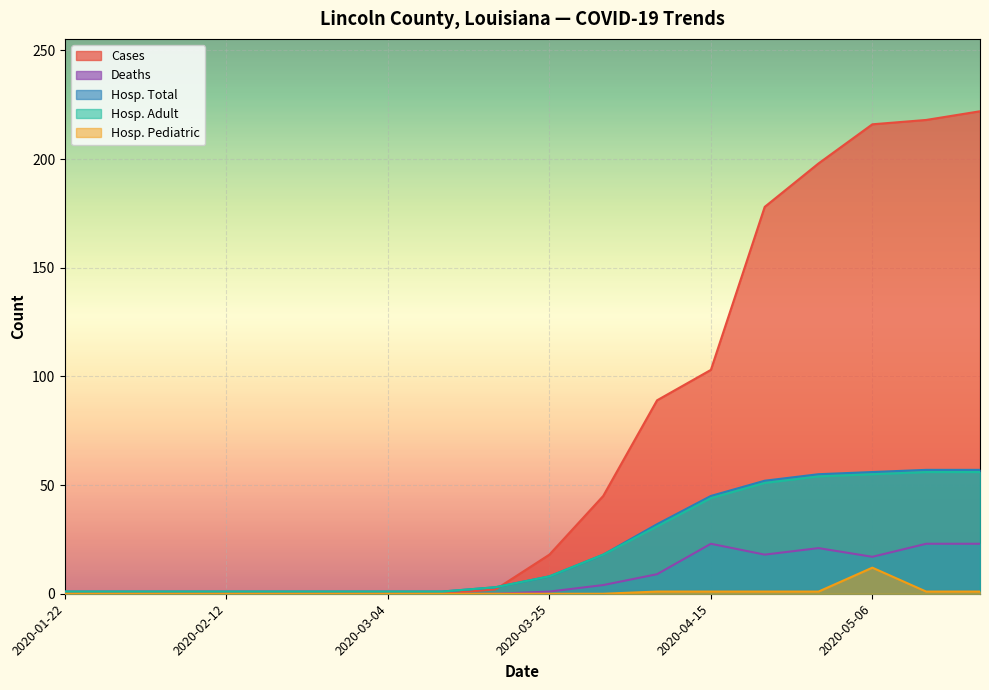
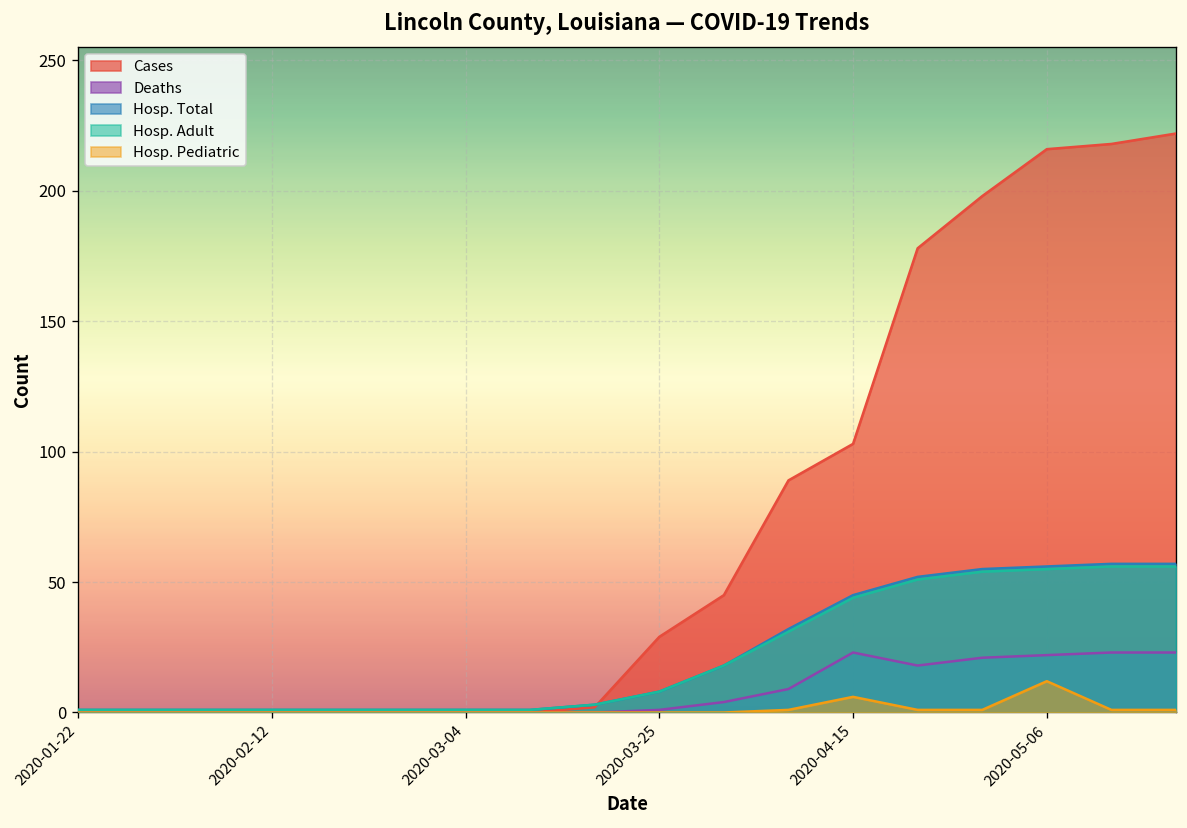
  {
    "Cases": {
-     "2020-03-25": 18,
+     "2020-03-25": 29,
      "2020-04-15": 103,
      "2020-05-06": 216
    },
    "Deaths": {
      "2020-04-15": 23,
-     "2020-05-06": 17
+     "2020-05-06": 22
    },
    "Hosp. Pediatric": {
-     "2020-04-15": 1,
+     "2020-04-15": 6,
      "2020-05-06": 12
    }
  }
